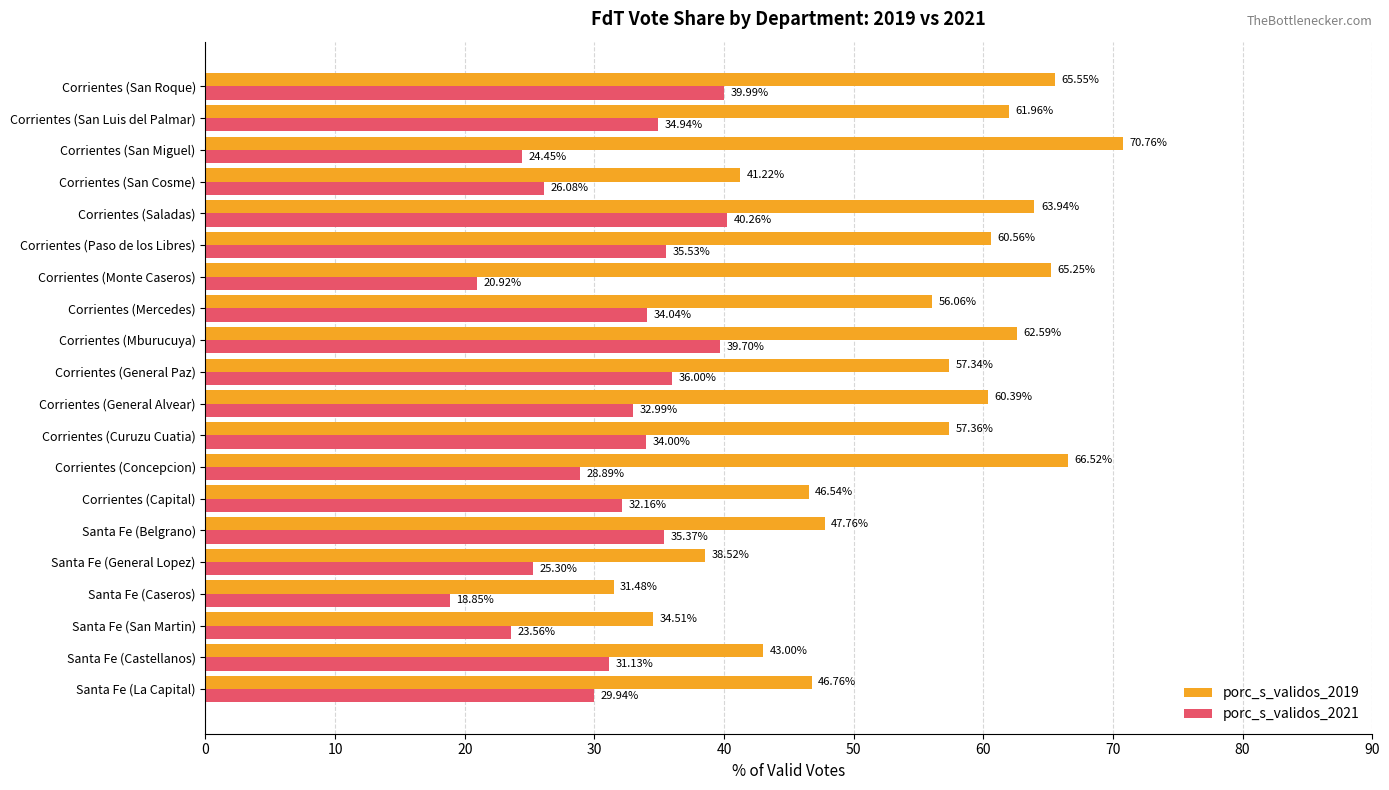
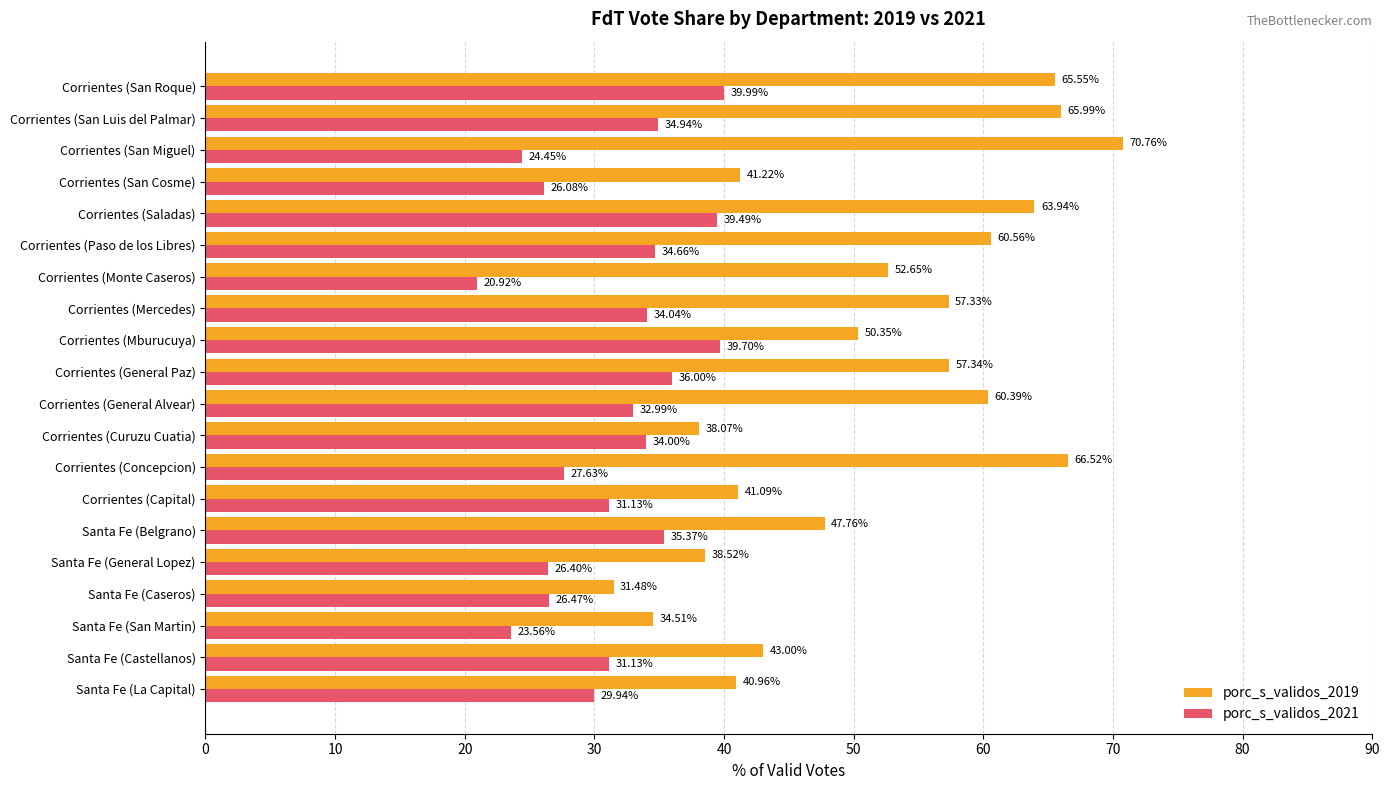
  {
    "porc_s_validos_2019": {
      "Corrientes (San Roque)": "65.55%",
-     "Corrientes (San Luis del Palmar)": "61.96%",
+     "Corrientes (San Luis del Palmar)": "65.99%",
      "Corrientes (San Miguel)": "70.76%",
      "Corrientes (San Cosme)": "41.22%",
      "Corrientes (Saladas)": "63.94%",
      "Corrientes (Paso de los Libres)": "60.56%",
-     "Corrientes (Monte Caseros)": "65.25%",
-     "Corrientes (Mercedes)": "56.06%",
-     "Corrientes (Mburucuya)": "62.59%",
+     "Corrientes (Monte Caseros)": "52.65%",
+     "Corrientes (Mercedes)": "57.33%",
+     "Corrientes (Mburucuya)": "50.35%",
      "Corrientes (General Paz)": "57.34%",
      "Corrientes (General Alvear)": "60.39%",
-     "Corrientes (Curuzu Cuatia)": "57.36%",
+     "Corrientes (Curuzu Cuatia)": "38.07%",
      "Corrientes (Concepcion)": "66.52%",
-     "Corrientes (Capital)": "46.54%",
+     "Corrientes (Capital)": "41.09%",
      "Santa Fe (Belgrano)": "47.76%",
      "Santa Fe (General Lopez)": "38.52%",
      "Santa Fe (Caseros)": "31.48%",
      "Santa Fe (San Martin)": "34.51%",
      "Santa Fe (Castellanos)": "43.00%",
-     "Santa Fe (La Capital)": "46.76%"
+     "Santa Fe (La Capital)": "40.96%"
    },
    "porc_s_validos_2021": {
      "Corrientes (San Roque)": "39.99%",
      "Corrientes (San Luis del Palmar)": "34.94%",
      "Corrientes (San Miguel)": "24.45%",
      "Corrientes (San Cosme)": "26.08%",
-     "Corrientes (Saladas)": "40.26%",
-     "Corrientes (Paso de los Libres)": "35.53%",
+     "Corrientes (Saladas)": "39.49%",
+     "Corrientes (Paso de los Libres)": "34.66%",
      "Corrientes (Monte Caseros)": "20.92%",
      "Corrientes (Mercedes)": "34.04%",
      "Corrientes (Mburucuya)": "39.70%",
      "Corrientes (General Paz)": "36.00%",
      "Corrientes (General Alvear)": "32.99%",
      "Corrientes (Curuzu Cuatia)": "34.00%",
-     "Corrientes (Concepcion)": "28.89%",
-     "Corrientes (Capital)": "32.16%",
+     "Corrientes (Concepcion)": "27.63%",
+     "Corrientes (Capital)": "31.13%",
      "Santa Fe (Belgrano)": "35.37%",
-     "Santa Fe (General Lopez)": "25.30%",
-     "Santa Fe (Caseros)": "18.85%",
+     "Santa Fe (General Lopez)": "26.40%",
+     "Santa Fe (Caseros)": "26.47%",
      "Santa Fe (San Martin)": "23.56%",
      "Santa Fe (Castellanos)": "31.13%",
      "Santa Fe (La Capital)": "29.94%"
    }
  }
